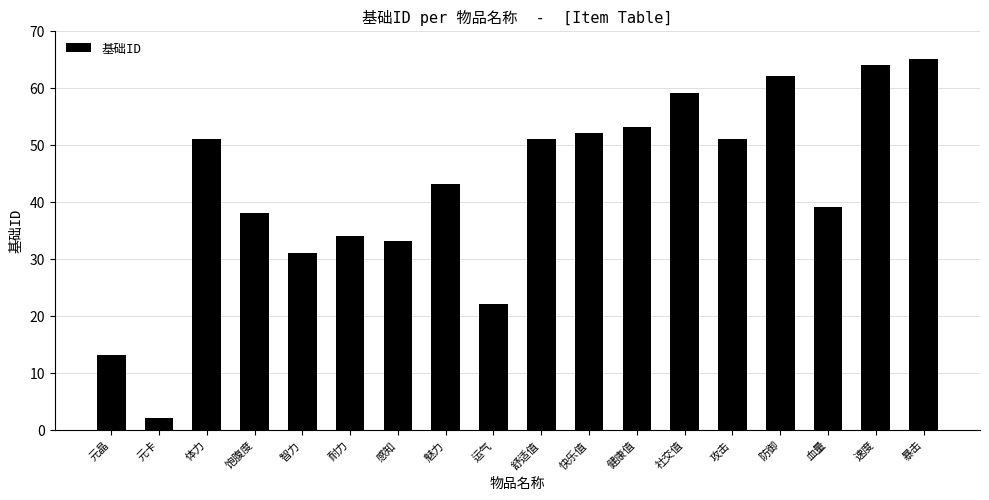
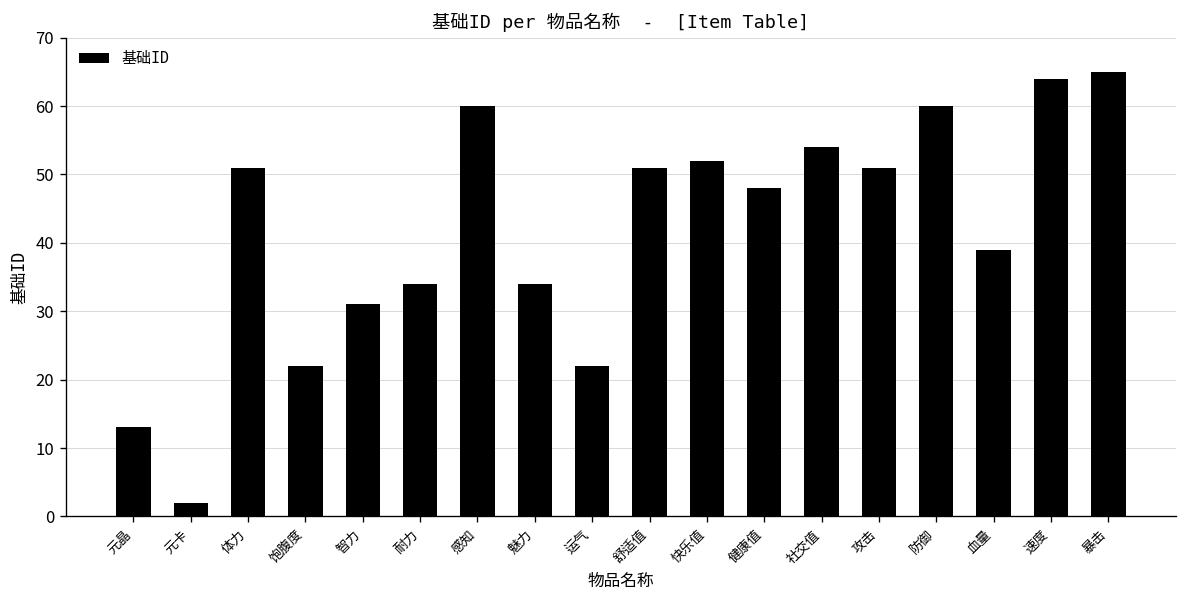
  {
    "元晶": 13,
    "元卡": 2,
    "体力": 51,
-   "饱腹度": 38,
+   "饱腹度": 22,
    "智力": 31,
    "耐力": 34,
-   "感知": 33,
-   "魅力": 43,
+   "感知": 60,
+   "魅力": 34,
    "运气": 22,
    "舒适值": 51,
    "快乐值": 52,
-   "健康值": 53,
-   "社交值": 59,
+   "健康值": 48,
+   "社交值": 54,
    "攻击": 51,
-   "防御": 62,
+   "防御": 60,
    "血量": 39,
    "速度": 64,
    "暴击": 65
  }
